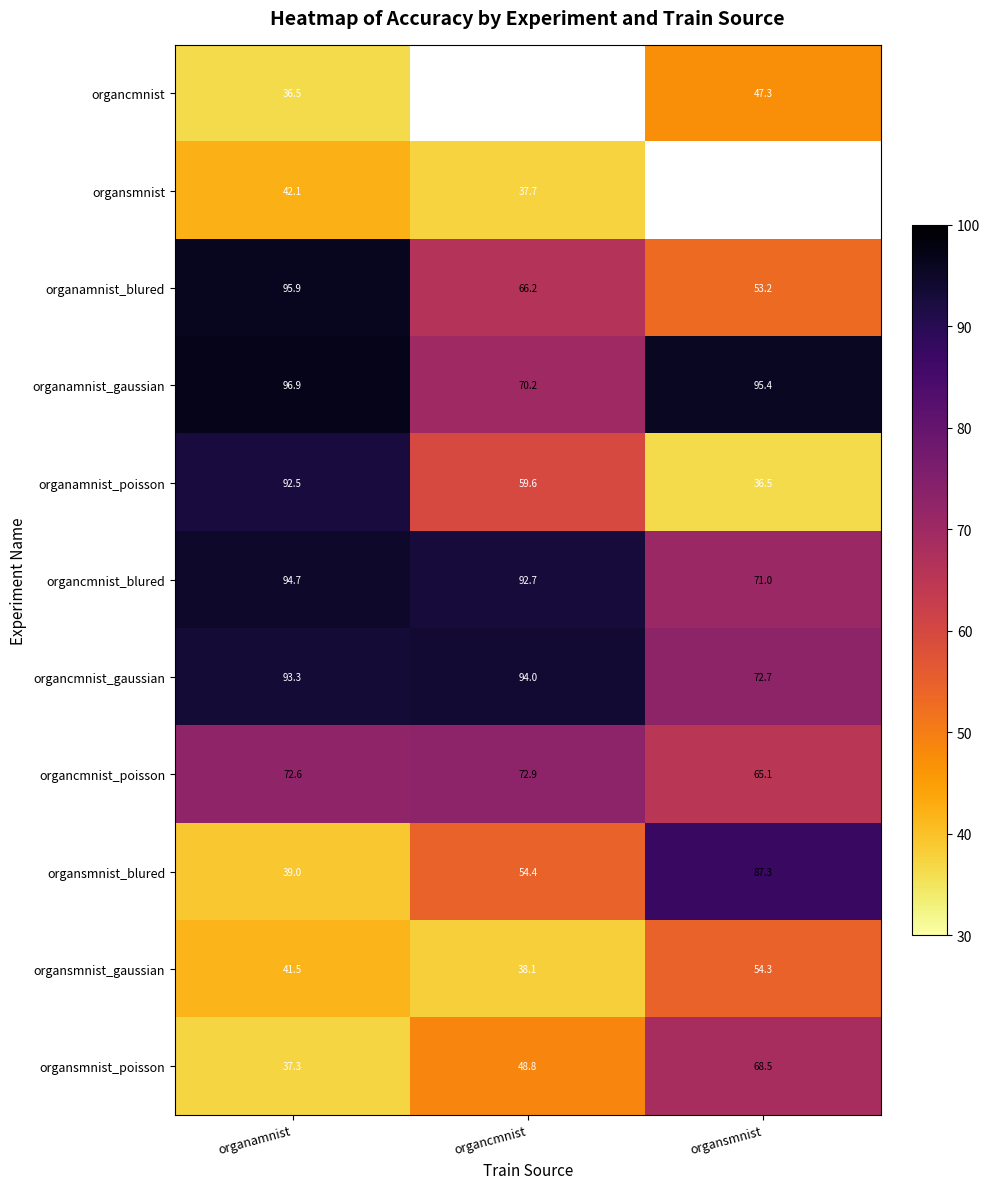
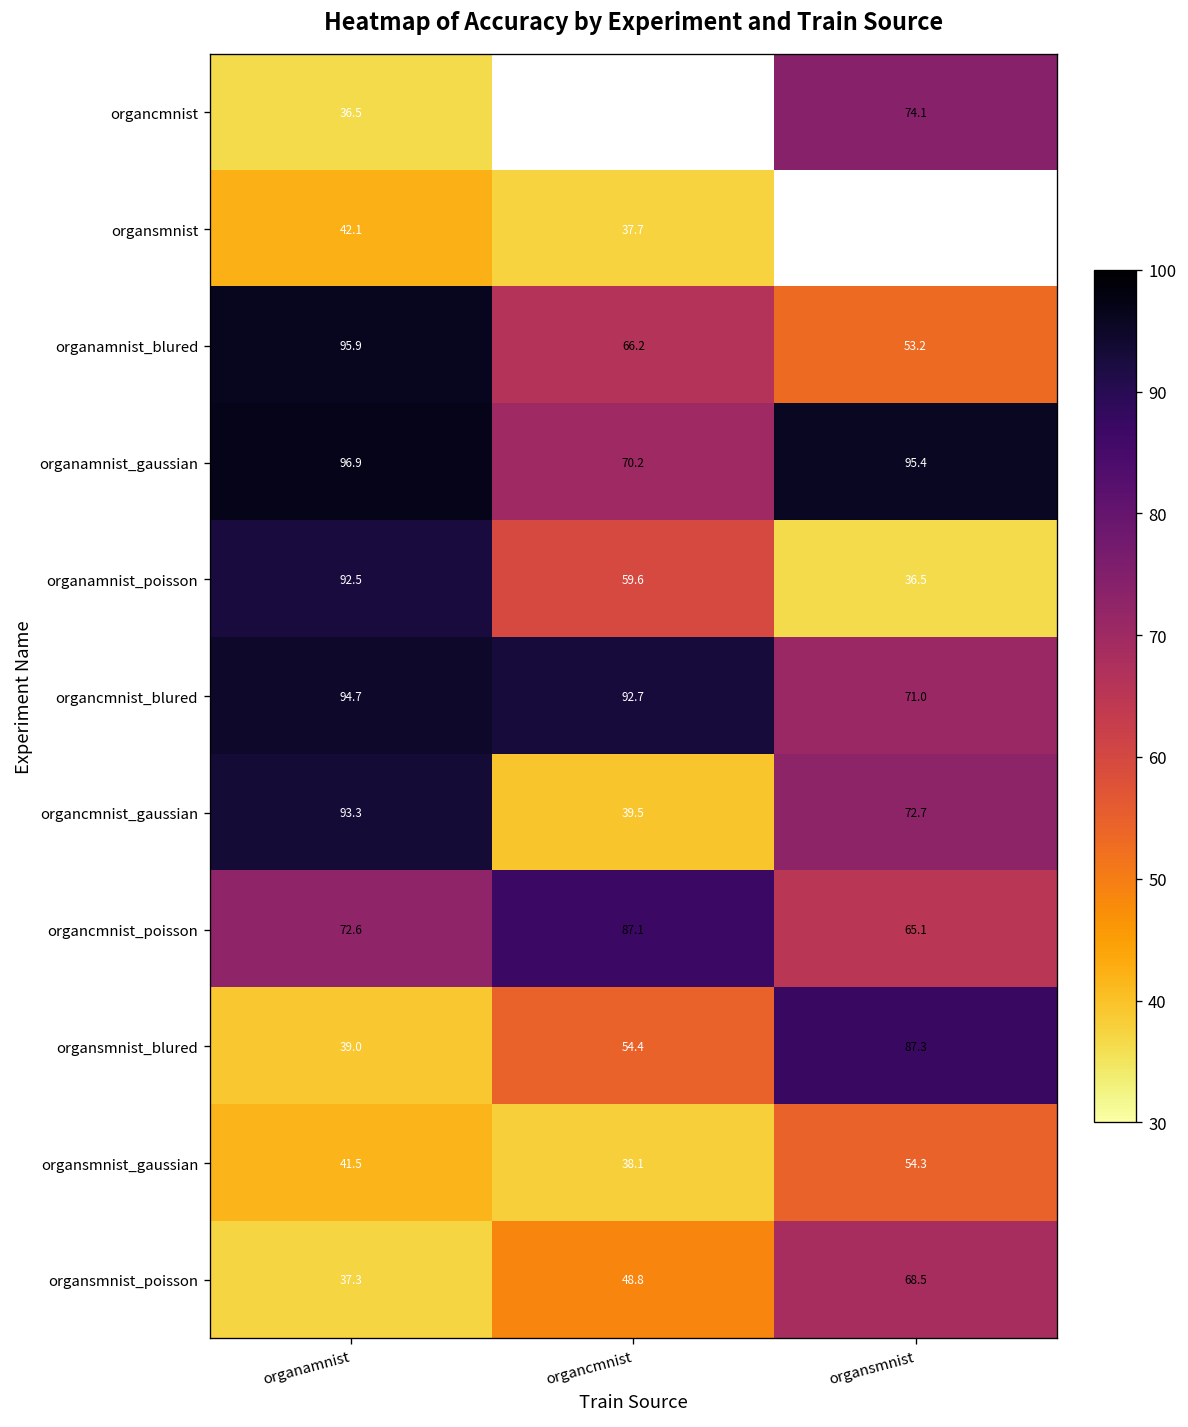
  {
    "organcmnist": {
      "organamnist": 36.5,
-     "organsmnist": 47.3
+     "organsmnist": 74.1
    },
    "organsmnist": {
      "organamnist": 42.1,
      "organcmnist": 37.7
    },
    "organamnist_blured": {
      "organamnist": 95.9,
      "organcmnist": 66.2,
      "organsmnist": 53.2
    },
    "organamnist_gaussian": {
      "organamnist": 96.9,
      "organcmnist": 70.2,
      "organsmnist": 95.4
    },
    "organamnist_poisson": {
      "organamnist": 92.5,
      "organcmnist": 59.6,
      "organsmnist": 36.5
    },
    "organcmnist_blured": {
      "organamnist": 94.7,
      "organcmnist": 92.7,
      "organsmnist": 71.0
    },
    "organcmnist_gaussian": {
      "organamnist": 93.3,
-     "organcmnist": 94.0,
+     "organcmnist": 39.5,
      "organsmnist": 72.7
    },
    "organcmnist_poisson": {
      "organamnist": 72.6,
-     "organcmnist": 72.9,
+     "organcmnist": 87.1,
      "organsmnist": 65.1
    },
    "organsmnist_blured": {
      "organamnist": 39.0,
      "organcmnist": 54.4,
      "organsmnist": 87.3
    },
    "organsmnist_gaussian": {
      "organamnist": 41.5,
      "organcmnist": 38.1,
      "organsmnist": 54.3
    },
    "organsmnist_poisson": {
      "organamnist": 37.3,
      "organcmnist": 48.8,
      "organsmnist": 68.5
    }
  }
